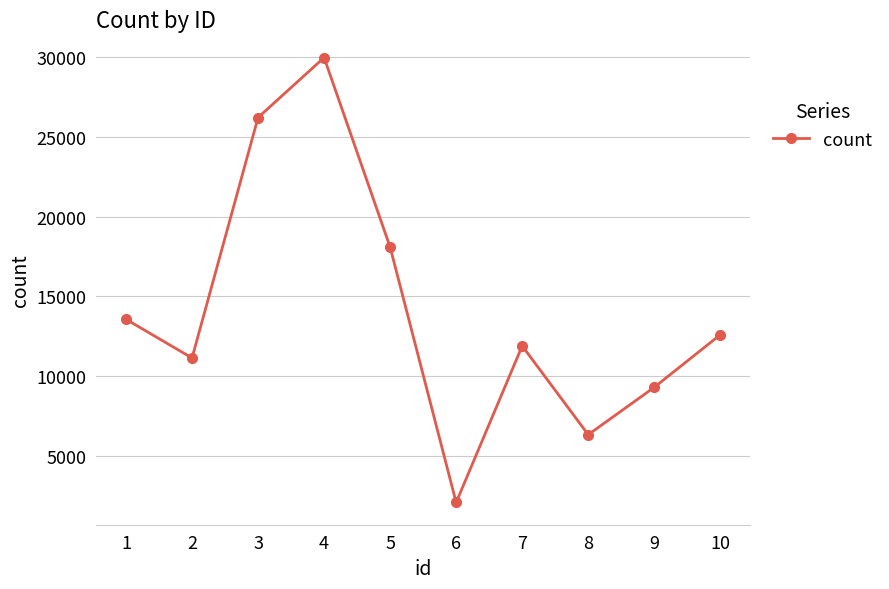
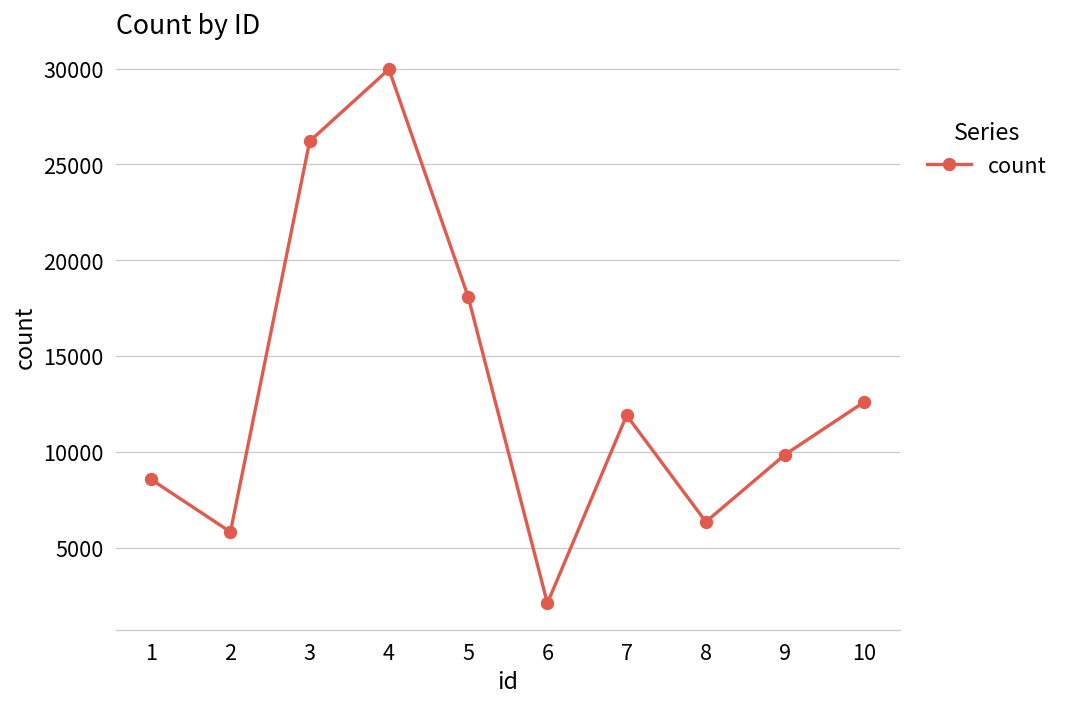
  {
-   "1": 13600,
-   "2": 11200,
+   "1": 8600,
+   "2": 5800,
    "3": 26200,
    "4": 30000,
    "5": 18100,
    "6": 2100,
    "7": 11900,
    "8": 6300,
-   "9": 9300,
+   "9": 9900,
    "10": 12600
  }
